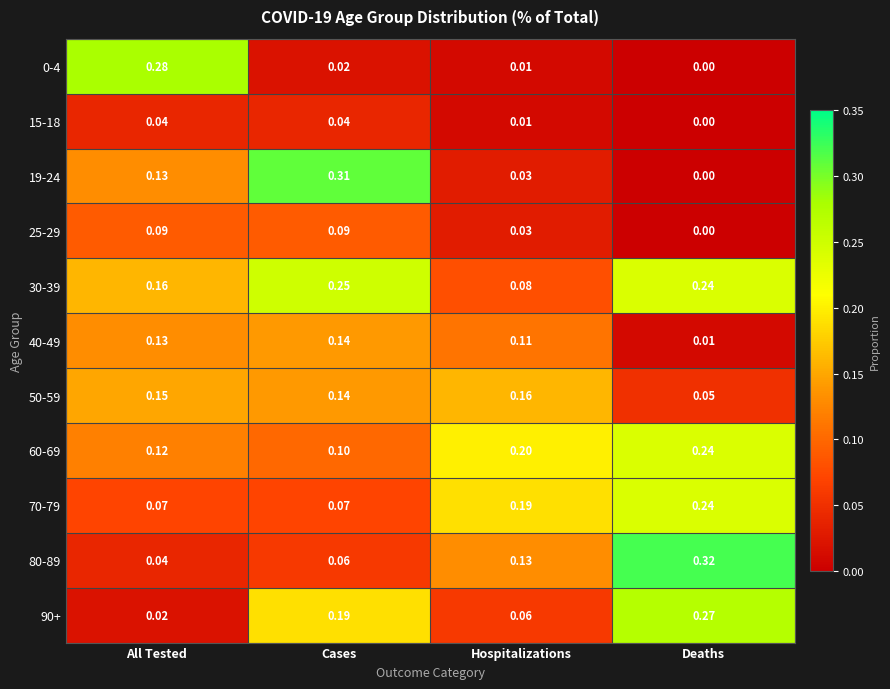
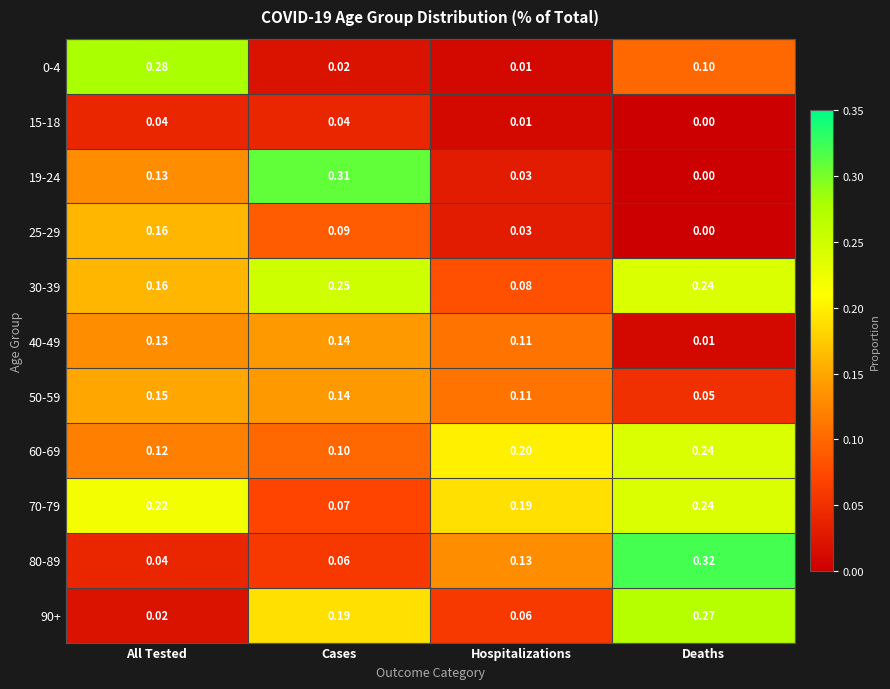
  {
    "0-4": {
      "All Tested": 0.28,
      "Cases": 0.02,
      "Hospitalizations": 0.01,
-     "Deaths": 0.00
+     "Deaths": 0.10
    },
    "15-18": {
      "All Tested": 0.04,
      "Cases": 0.04,
      "Hospitalizations": 0.01,
      "Deaths": 0.00
    },
    "19-24": {
      "All Tested": 0.13,
      "Cases": 0.31,
      "Hospitalizations": 0.03,
      "Deaths": 0.00
    },
    "25-29": {
-     "All Tested": 0.09,
+     "All Tested": 0.16,
      "Cases": 0.09,
      "Hospitalizations": 0.03,
      "Deaths": 0.00
    },
    "30-39": {
      "All Tested": 0.16,
      "Cases": 0.25,
      "Hospitalizations": 0.08,
      "Deaths": 0.24
    },
    "40-49": {
      "All Tested": 0.13,
      "Cases": 0.14,
      "Hospitalizations": 0.11,
      "Deaths": 0.01
    },
    "50-59": {
      "All Tested": 0.15,
      "Cases": 0.14,
-     "Hospitalizations": 0.16,
+     "Hospitalizations": 0.11,
      "Deaths": 0.05
    },
    "60-69": {
      "All Tested": 0.12,
      "Cases": 0.10,
      "Hospitalizations": 0.20,
      "Deaths": 0.24
    },
    "70-79": {
-     "All Tested": 0.07,
+     "All Tested": 0.22,
      "Cases": 0.07,
      "Hospitalizations": 0.19,
      "Deaths": 0.24
    },
    "80-89": {
      "All Tested": 0.04,
      "Cases": 0.06,
      "Hospitalizations": 0.13,
      "Deaths": 0.32
    },
    "90+": {
      "All Tested": 0.02,
      "Cases": 0.19,
      "Hospitalizations": 0.06,
      "Deaths": 0.27
    }
  }
